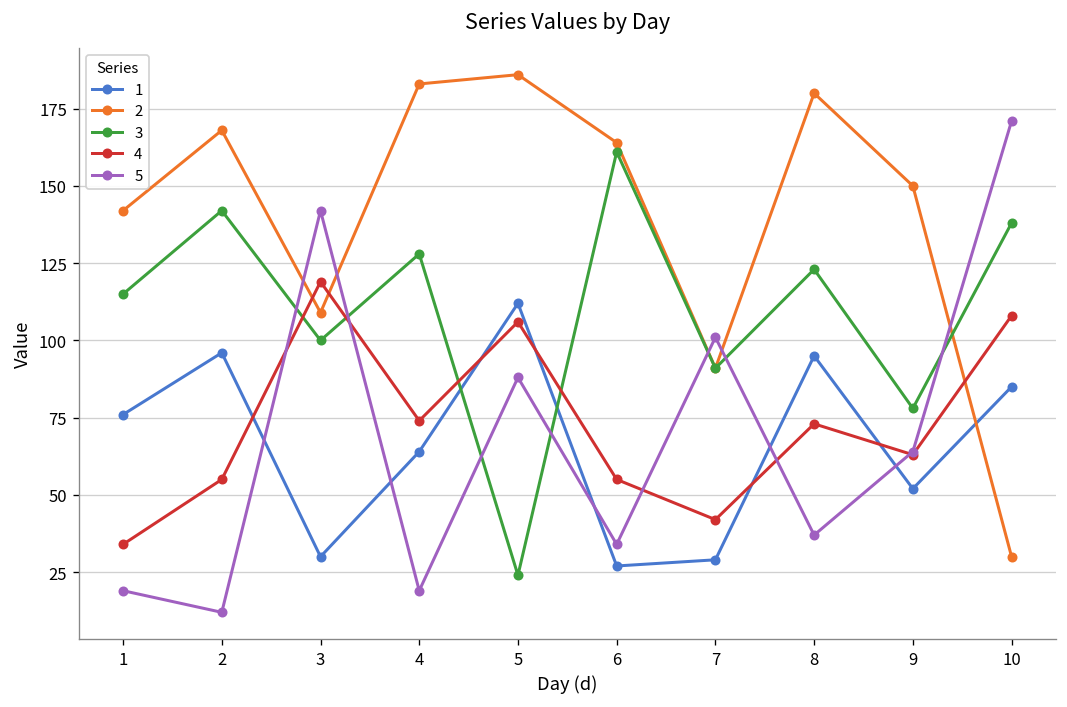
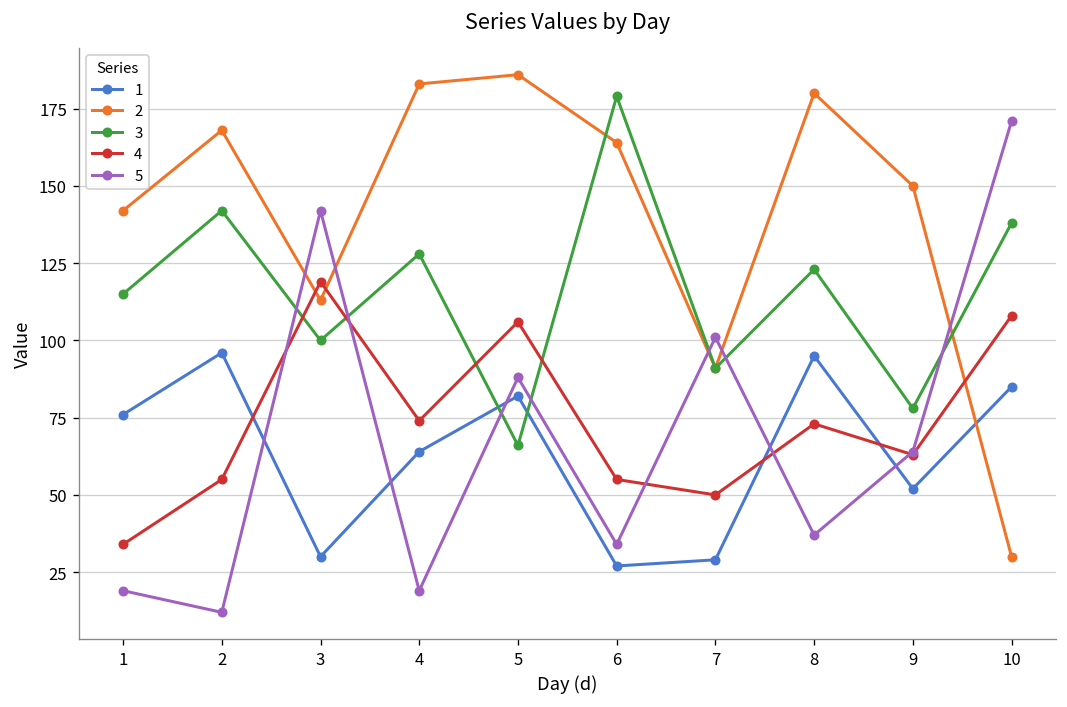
  {
    "1": {
      "1": 76,
      "2": 96,
      "3": 30,
      "4": 64,
-     "5": 112,
+     "5": 82,
      "6": 27,
      "7": 29,
      "8": 95,
      "9": 52,
      "10": 85
    },
    "2": {
      "1": 142,
      "2": 168,
-     "3": 109,
+     "3": 113,
      "4": 183,
      "5": 186,
      "6": 164,
      "8": 180,
      "9": 150,
      "10": 30
    },
    "3": {
      "1": 115,
      "2": 142,
      "3": 100,
      "4": 128,
-     "5": 24,
-     "6": 161,
+     "5": 66,
+     "6": 179,
      "8": 123,
      "9": 78,
      "10": 138
    },
    "4": {
      "1": 34,
      "2": 55,
      "3": 119,
      "4": 74,
      "5": 106,
      "6": 55,
-     "7": 42,
+     "7": 50,
      "8": 73,
      "9": 63,
      "10": 108
    },
    "5": {
      "1": 19,
      "2": 12,
      "3": 142,
      "4": 19,
      "5": 88,
      "6": 34,
      "7": 101,
      "8": 37,
      "9": 64,
      "10": 171
    }
  }
